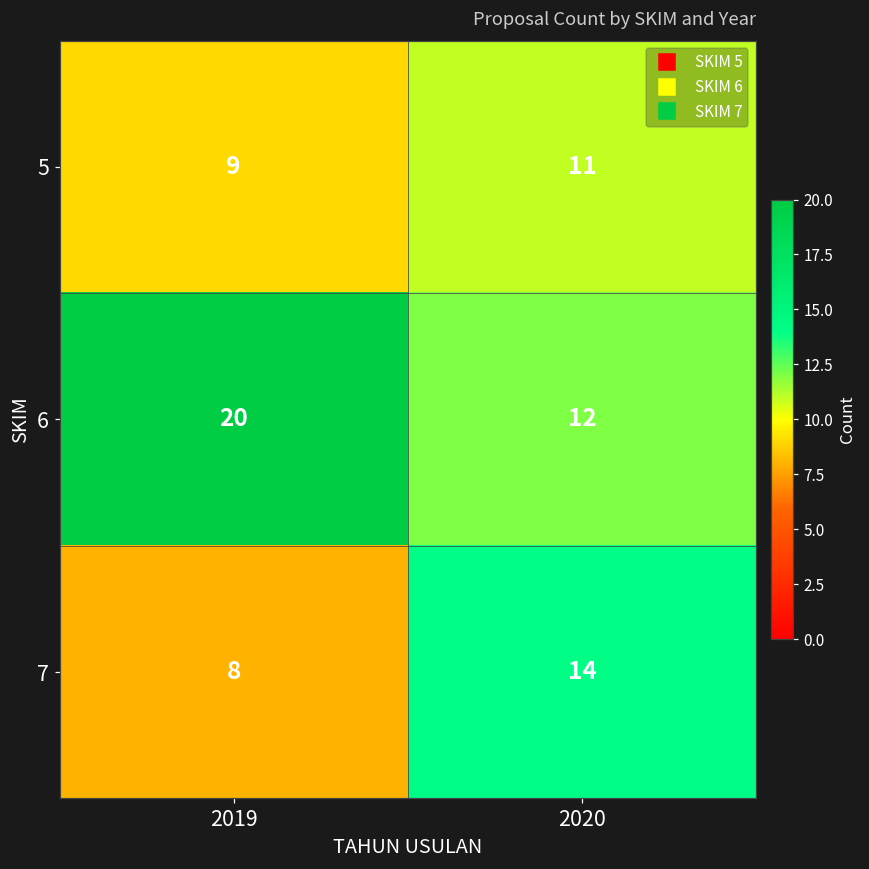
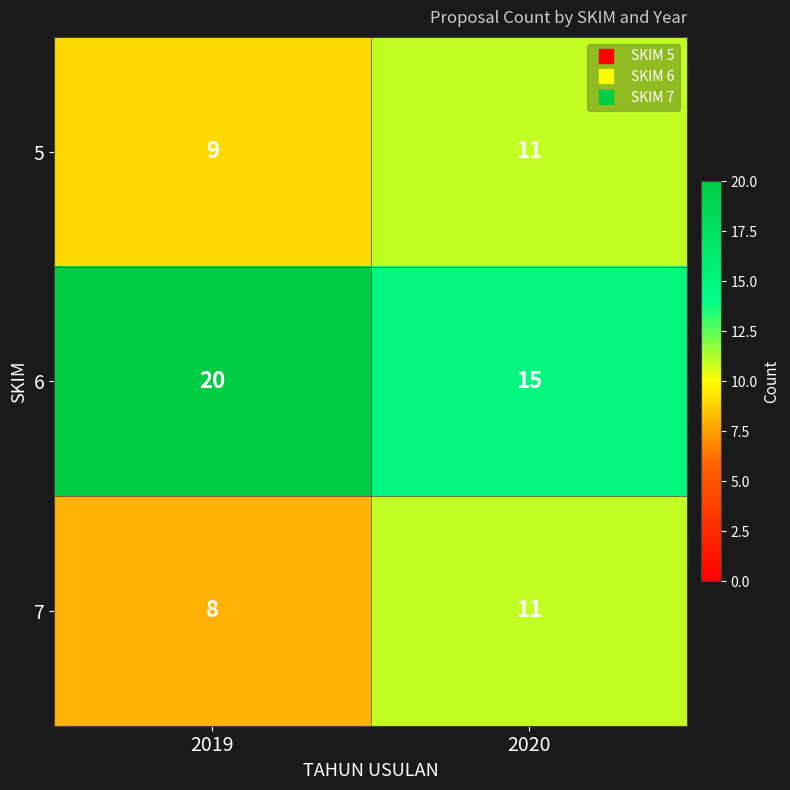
  {
    "5": {
      "2019": 9,
      "2020": 11
    },
    "6": {
      "2019": 20,
-     "2020": 12
+     "2020": 15
    },
    "7": {
      "2019": 8,
-     "2020": 14
+     "2020": 11
    }
  }
